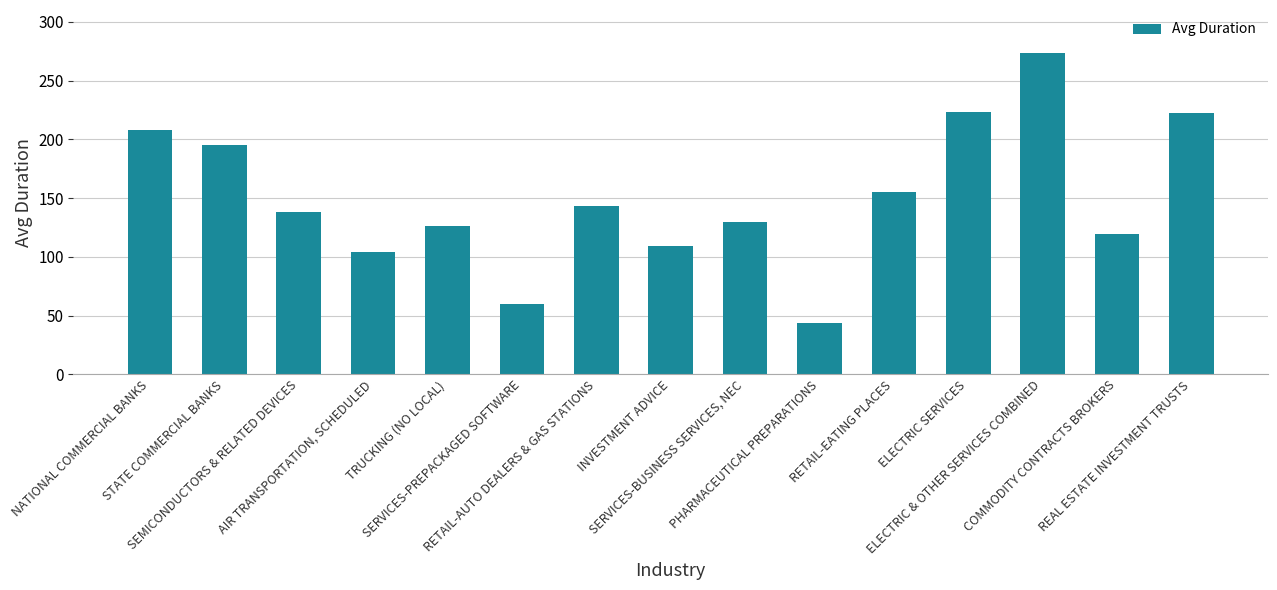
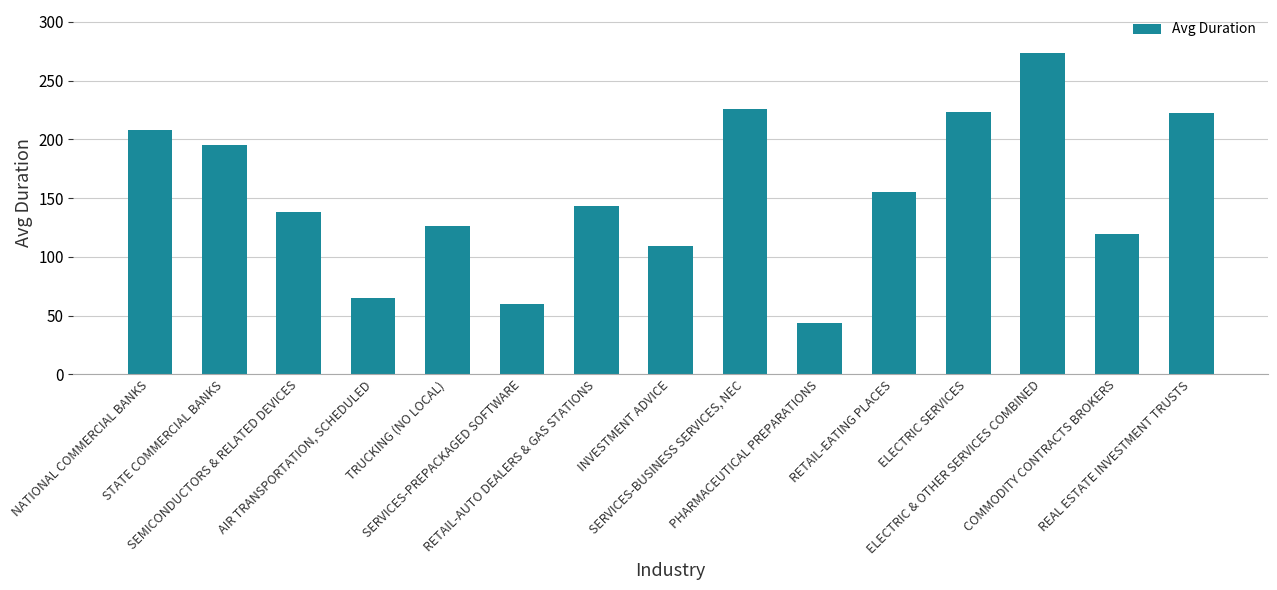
  {
    "NATIONAL COMMERCIAL BANKS": 208,
    "STATE COMMERCIAL BANKS": 195,
    "SEMICONDUCTORS & RELATED DEVICES": 138,
-   "AIR TRANSPORTATION, SCHEDULED": 104,
+   "AIR TRANSPORTATION, SCHEDULED": 65,
    "TRUCKING (NO LOCAL)": 126,
    "SERVICES-PREPACKAGED SOFTWARE": 60,
    "RETAIL-AUTO DEALERS & GAS STATIONS": 143,
    "INVESTMENT ADVICE": 109,
-   "SERVICES-BUSINESS SERVICES, NEC": 130,
+   "SERVICES-BUSINESS SERVICES, NEC": 226,
    "PHARMACEUTICAL PREPARATIONS": 44,
    "RETAIL-EATING PLACES": 155,
    "ELECTRIC SERVICES": 223,
    "ELECTRIC & OTHER SERVICES COMBINED": 273,
    "COMMODITY CONTRACTS BROKERS": 119,
    "REAL ESTATE INVESTMENT TRUSTS": 222
  }
